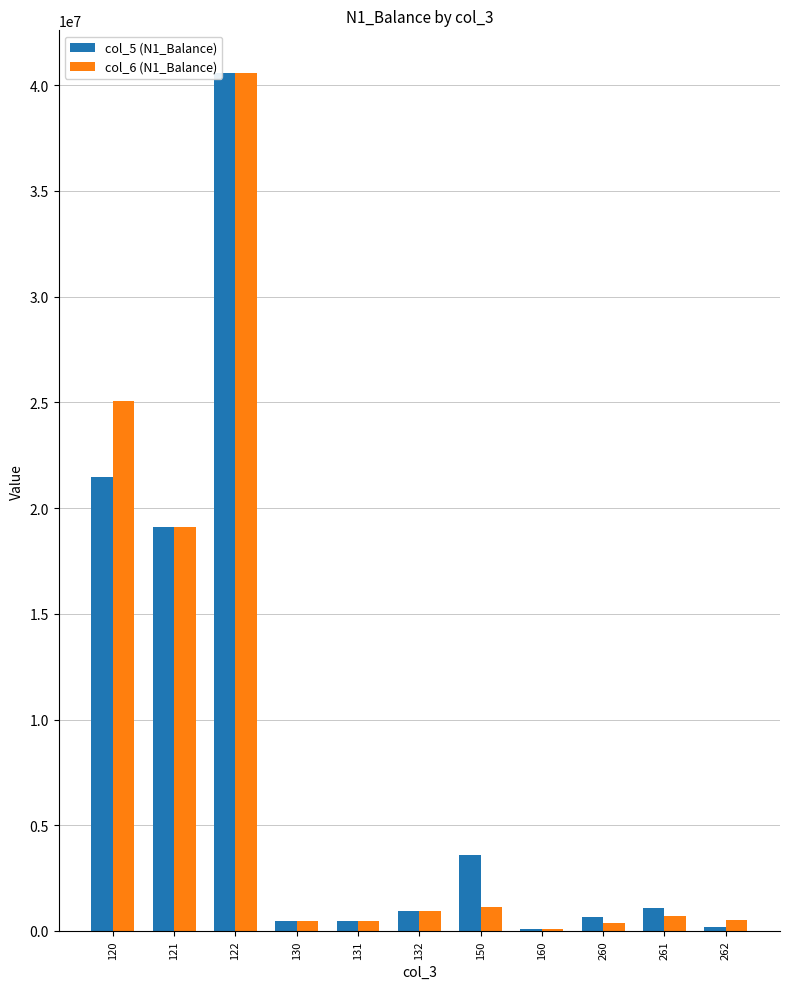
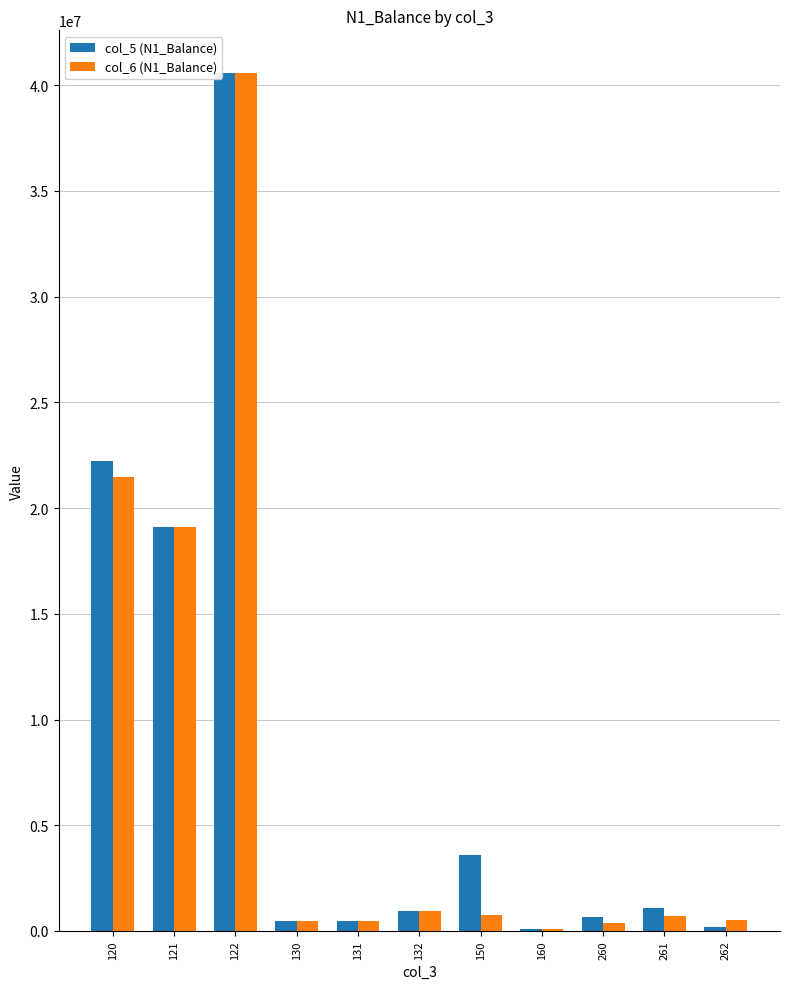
  {
    "col_5 (N1_Balance)": {
-     "120": 21500000,
+     "120": 22200000,
      "121": 19100000,
      "122": 40600000,
      "130": 500000,
      "131": 500000,
      "132": 1000000,
      "150": 3600000,
      "260": 700000,
      "261": 1100000,
      "262": 200000
    },
    "col_6 (N1_Balance)": {
-     "120": 25100000,
+     "120": 21500000,
      "121": 19100000,
      "122": 40600000,
      "130": 500000,
      "131": 500000,
      "132": 900000,
-     "150": 1100000,
+     "150": 800000,
      "260": 400000,
      "261": 700000,
      "262": 500000
    }
  }
